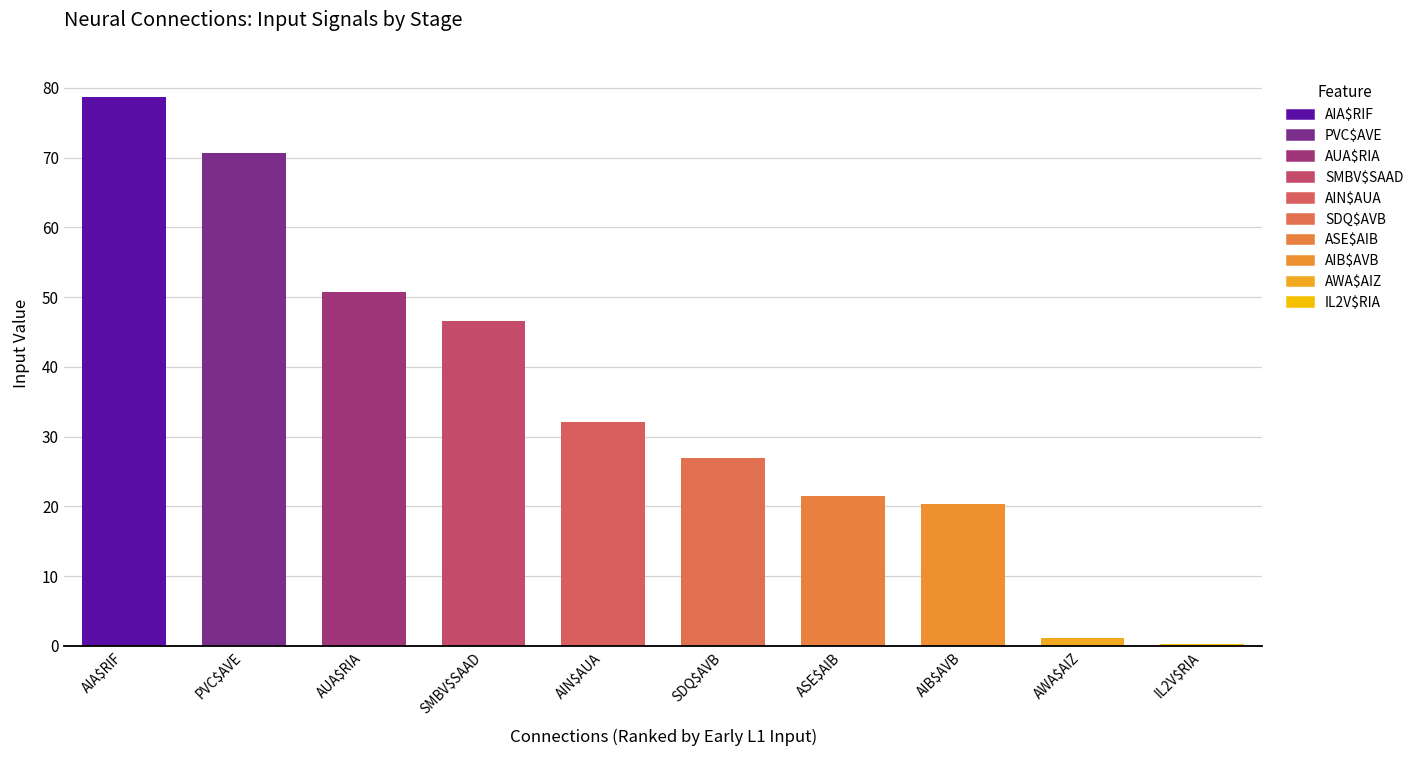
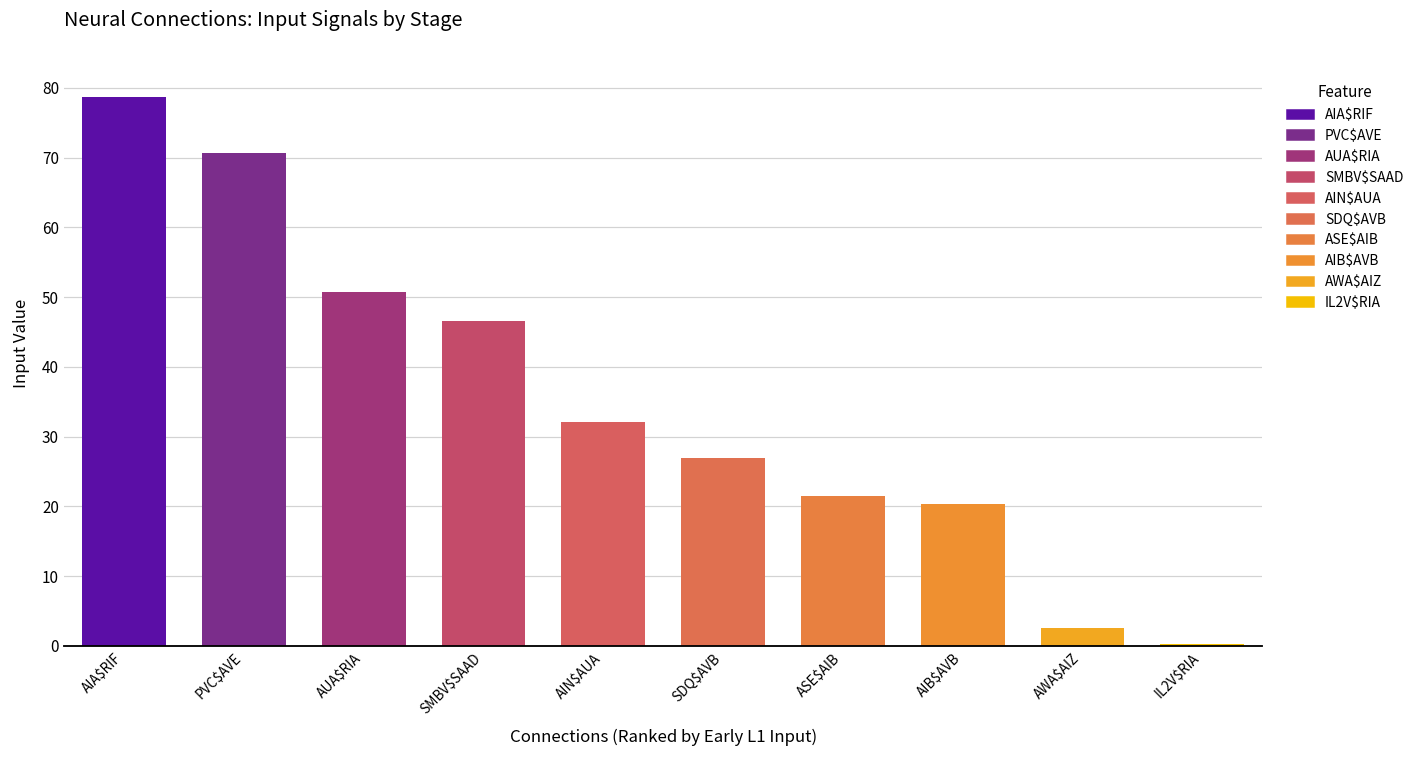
  {
    "AIA$RIF": 79,
    "PVC$AVE": 71,
    "AUA$RIA": 51,
    "SMBV$SAAD": 47,
    "AIN$AUA": 32,
    "SDQ$AVB": 27,
    "ASE$AIB": 22,
    "AIB$AVB": 20,
-   "AWA$AIZ": 1
+   "AWA$AIZ": 3
  }
